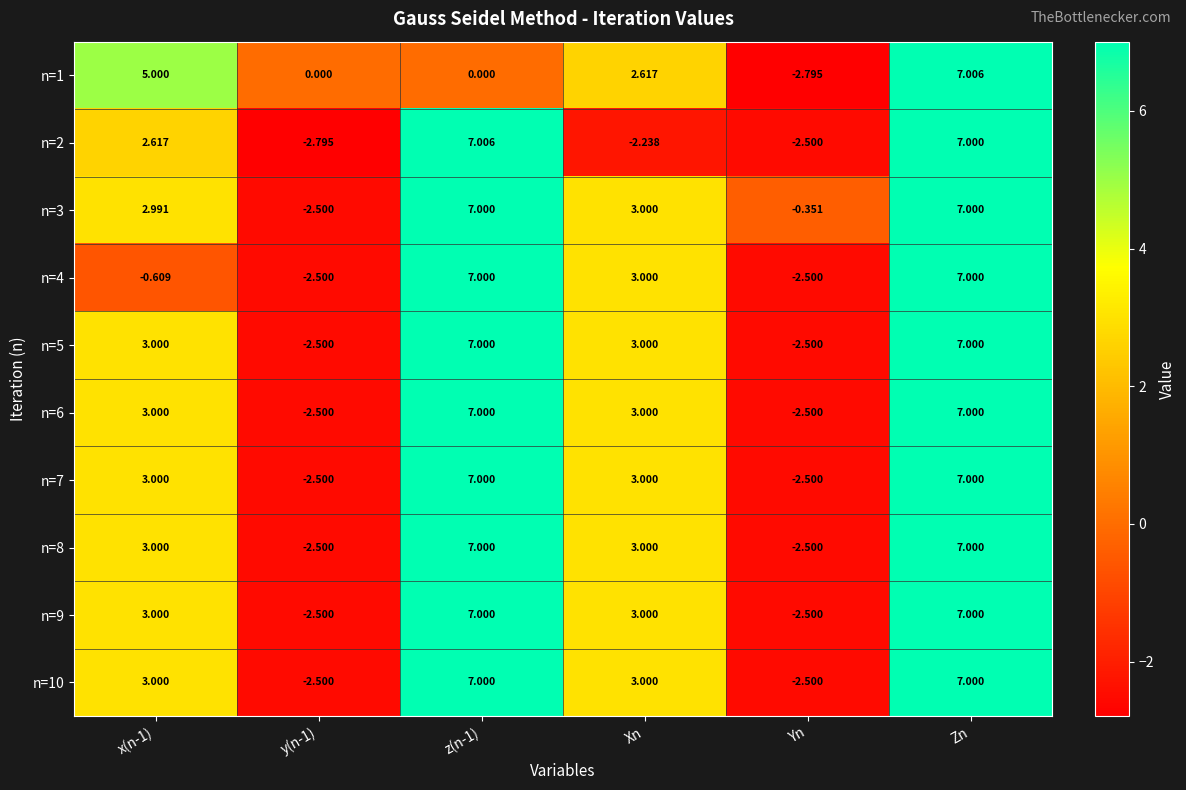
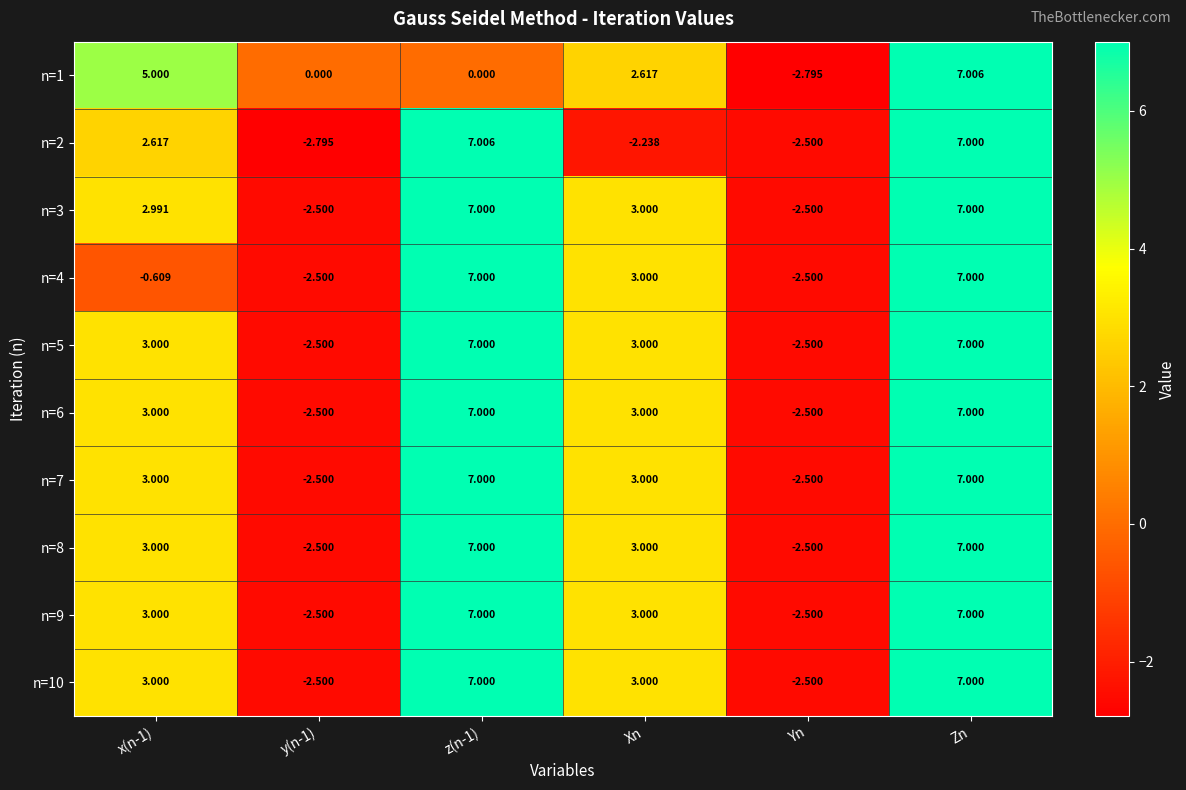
  {
    "n=1": {
      "x(n-1)": 5.000,
      "y(n-1)": 0.000,
      "z(n-1)": 0.000,
      "Xn": 2.617,
      "Yn": -2.795,
      "Zn": 7.006
    },
    "n=2": {
      "x(n-1)": 2.617,
      "y(n-1)": -2.795,
      "z(n-1)": 7.006,
      "Xn": -2.238,
      "Yn": -2.500,
      "Zn": 7.000
    },
    "n=3": {
      "x(n-1)": 2.991,
      "y(n-1)": -2.500,
      "z(n-1)": 7.000,
      "Xn": 3.000,
-     "Yn": -0.351,
+     "Yn": -2.500,
      "Zn": 7.000
    },
    "n=4": {
      "x(n-1)": -0.609,
      "y(n-1)": -2.500,
      "z(n-1)": 7.000,
      "Xn": 3.000,
      "Yn": -2.500,
      "Zn": 7.000
    },
    "n=5": {
      "x(n-1)": 3.000,
      "y(n-1)": -2.500,
      "z(n-1)": 7.000,
      "Xn": 3.000,
      "Yn": -2.500,
      "Zn": 7.000
    },
    "n=6": {
      "x(n-1)": 3.000,
      "y(n-1)": -2.500,
      "z(n-1)": 7.000,
      "Xn": 3.000,
      "Yn": -2.500,
      "Zn": 7.000
    },
    "n=7": {
      "x(n-1)": 3.000,
      "y(n-1)": -2.500,
      "z(n-1)": 7.000,
      "Xn": 3.000,
      "Yn": -2.500,
      "Zn": 7.000
    },
    "n=8": {
      "x(n-1)": 3.000,
      "y(n-1)": -2.500,
      "z(n-1)": 7.000,
      "Xn": 3.000,
      "Yn": -2.500,
      "Zn": 7.000
    },
    "n=9": {
      "x(n-1)": 3.000,
      "y(n-1)": -2.500,
      "z(n-1)": 7.000,
      "Xn": 3.000,
      "Yn": -2.500,
      "Zn": 7.000
    },
    "n=10": {
      "x(n-1)": 3.000,
      "y(n-1)": -2.500,
      "z(n-1)": 7.000,
      "Xn": 3.000,
      "Yn": -2.500,
      "Zn": 7.000
    }
  }
